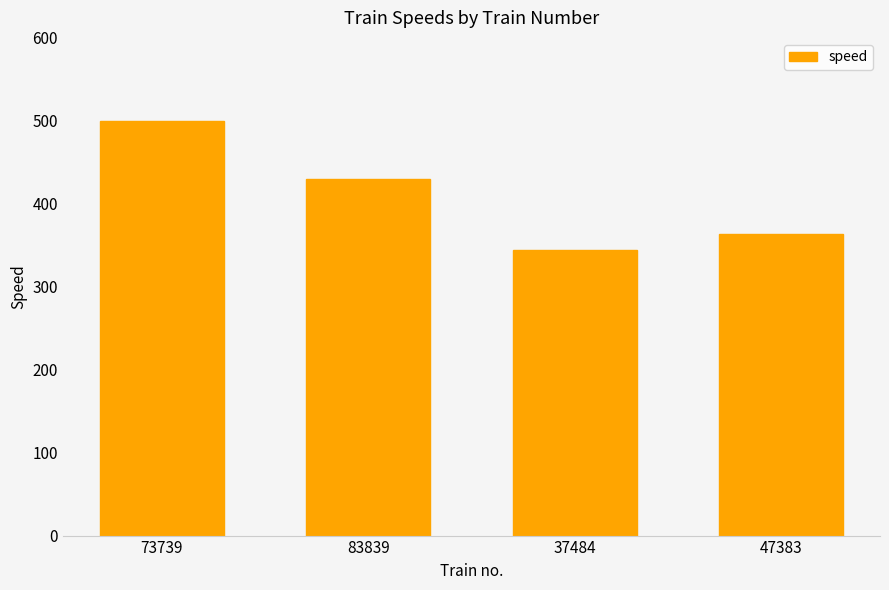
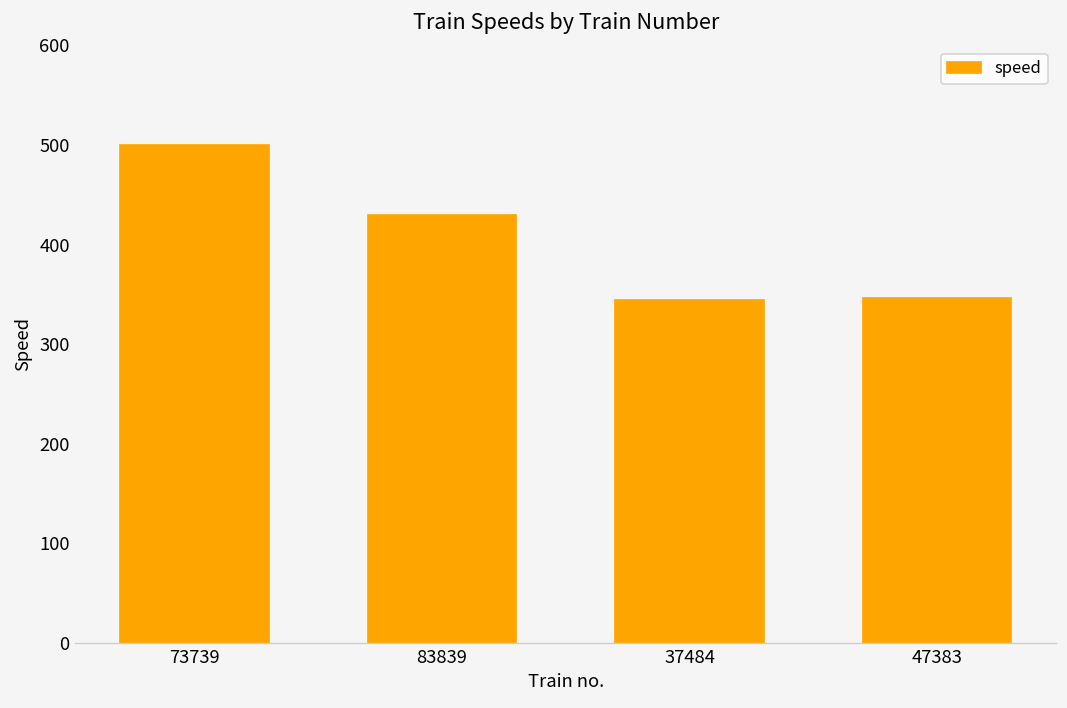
  {
    "73739": 500,
    "83839": 430,
    "37484": 340,
-   "47383": 360
+   "47383": 350
  }
